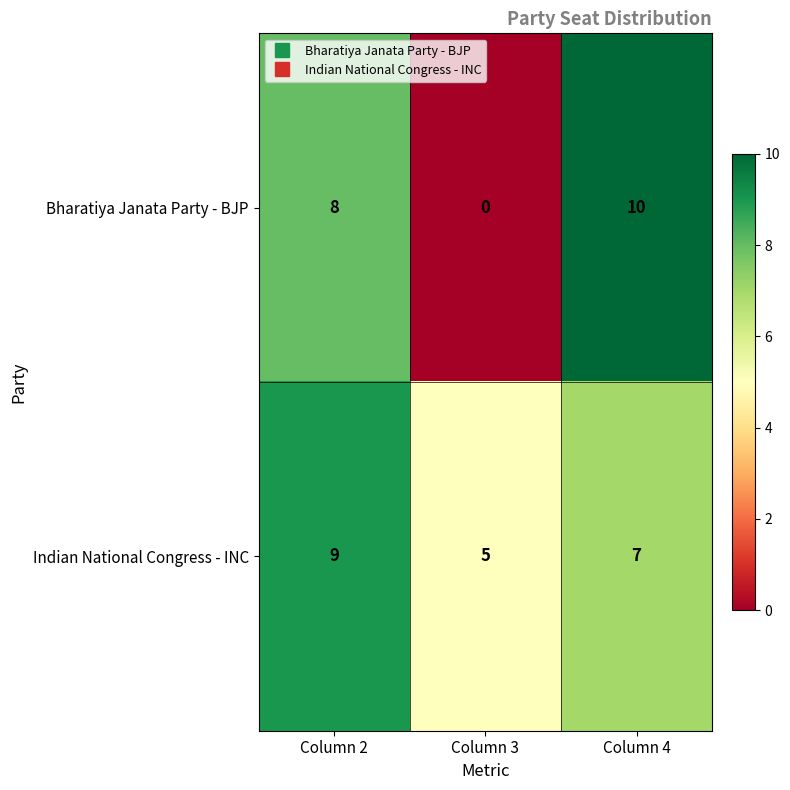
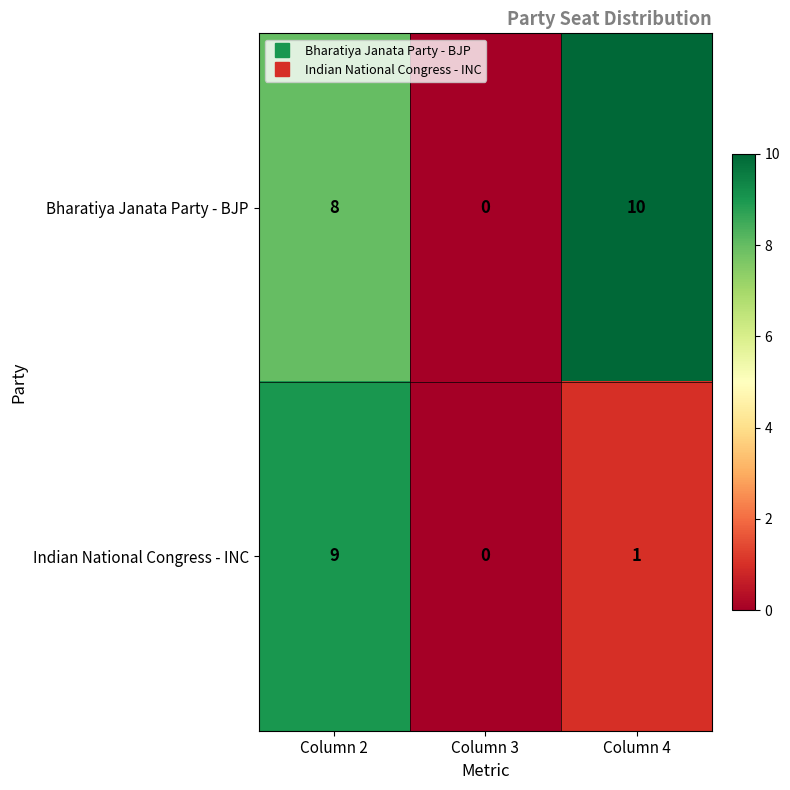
  {
    "Bharatiya Janata Party - BJP": {
      "Column 2": 8,
      "Column 3": 0,
      "Column 4": 10
    },
    "Indian National Congress - INC": {
      "Column 2": 9,
-     "Column 3": 5,
-     "Column 4": 7
+     "Column 3": 0,
+     "Column 4": 1
    }
  }
